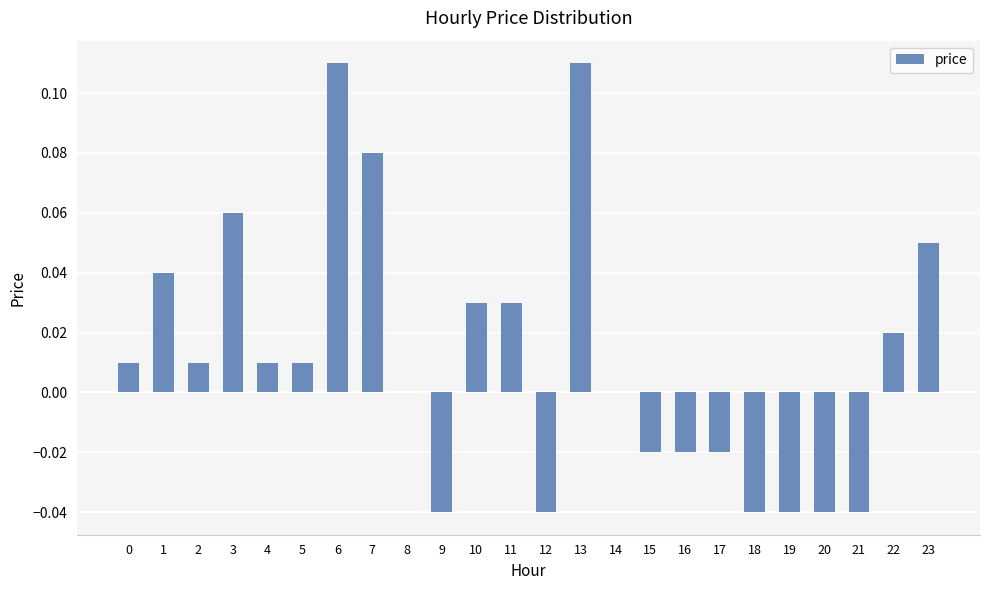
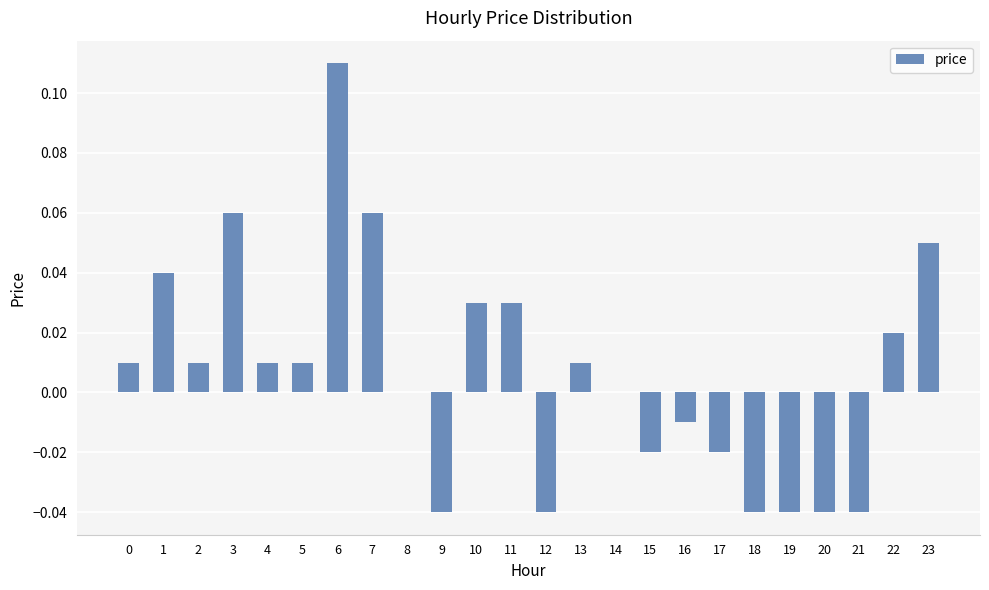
  {
    "0": 0.01,
    "1": 0.04,
    "2": 0.01,
    "3": 0.06,
    "4": 0.01,
    "5": 0.01,
    "6": 0.11,
-   "7": 0.08,
+   "7": 0.06,
    "8": 0.00,
    "9": -0.04,
    "10": 0.03,
    "11": 0.03,
    "12": -0.04,
-   "13": 0.11,
+   "13": 0.01,
    "14": 0.00,
    "15": -0.02,
-   "16": -0.02,
+   "16": -0.01,
    "17": -0.02,
    "18": -0.04,
    "19": -0.04,
    "20": -0.04,
    "21": -0.04,
    "22": 0.02,
    "23": 0.05
  }
